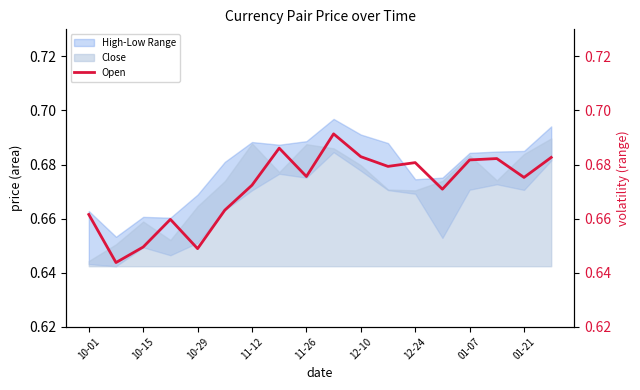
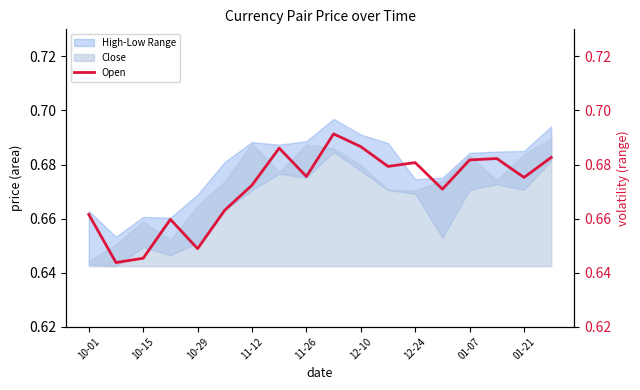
  {
    "Open": {
      "10-01": 0.662,
-     "10-15": 0.649,
+     "10-15": 0.645,
      "10-29": 0.649,
      "11-12": 0.672,
      "11-26": 0.676,
-     "12-10": 0.683,
+     "12-10": 0.687,
      "12-24": 0.681,
      "01-07": 0.682,
      "01-21": 0.675
    }
  }
